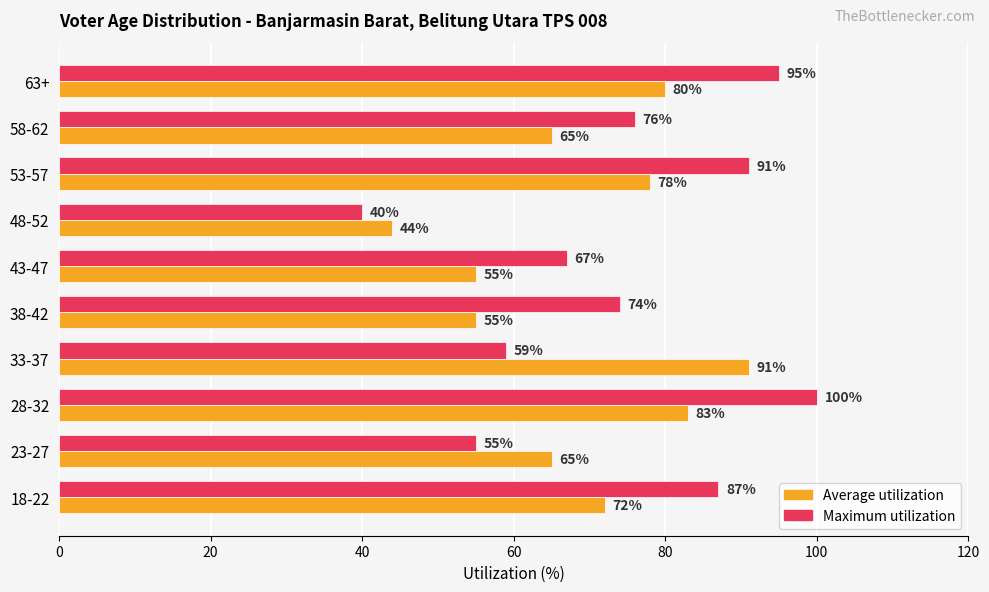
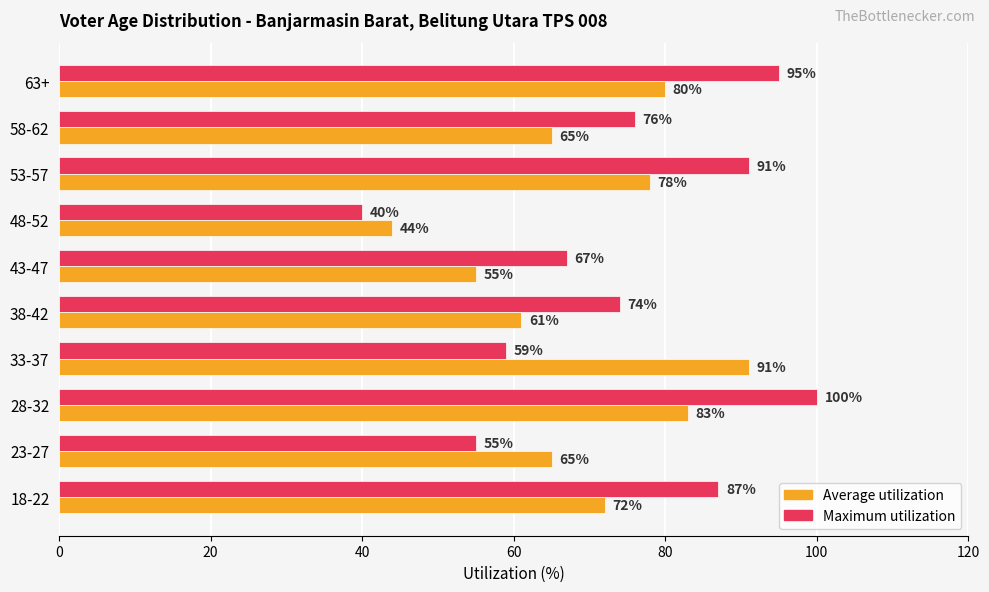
  {
    "Maximum utilization": {
      "63+": "95%",
      "58-62": "76%",
      "53-57": "91%",
      "48-52": "40%",
      "43-47": "67%",
      "38-42": "74%",
      "33-37": "59%",
      "28-32": "100%",
      "23-27": "55%",
      "18-22": "87%"
    },
    "Average utilization": {
      "63+": "80%",
      "58-62": "65%",
      "53-57": "78%",
      "48-52": "44%",
      "43-47": "55%",
-     "38-42": "55%",
+     "38-42": "61%",
      "33-37": "91%",
      "28-32": "83%",
      "23-27": "65%",
      "18-22": "72%"
    }
  }
